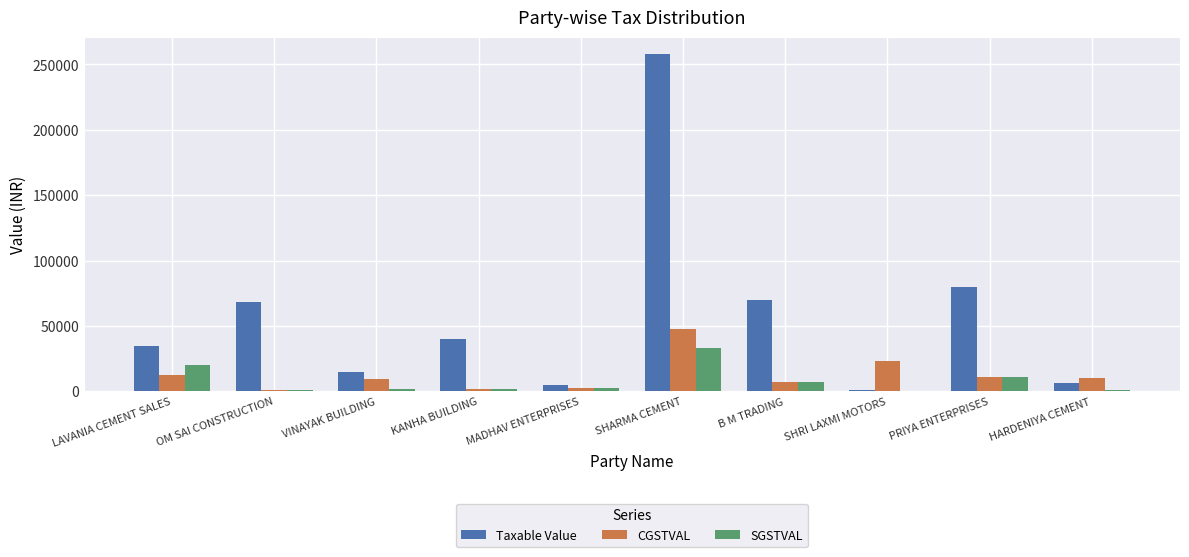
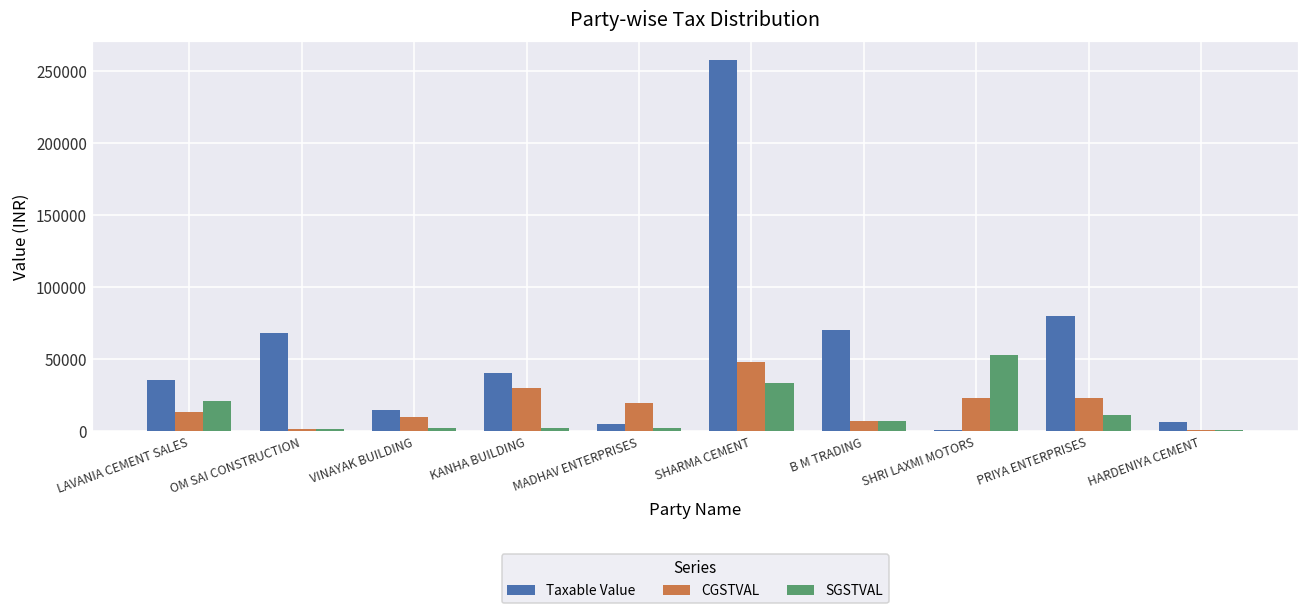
  {
    "Taxable Value": {
      "LAVANIA CEMENT SALES": 35000,
      "OM SAI CONSTRUCTION": 68000,
      "VINAYAK BUILDING": 15000,
      "KANHA BUILDING": 40000,
      "MADHAV ENTERPRISES": 5000,
      "SHARMA CEMENT": 258000,
      "B M TRADING": 70000,
      "PRIYA ENTERPRISES": 80000,
      "HARDENIYA CEMENT": 6000
    },
    "CGSTVAL": {
      "LAVANIA CEMENT SALES": 13000,
      "VINAYAK BUILDING": 10000,
-     "KANHA BUILDING": 2000,
-     "MADHAV ENTERPRISES": 2000,
+     "KANHA BUILDING": 30000,
+     "MADHAV ENTERPRISES": 20000,
      "SHARMA CEMENT": 48000,
      "B M TRADING": 7000,
      "SHRI LAXMI MOTORS": 23000,
-     "PRIYA ENTERPRISES": 11000,
-     "HARDENIYA CEMENT": 10000
+     "PRIYA ENTERPRISES": 23000,
+     "HARDENIYA CEMENT": 1000
    },
    "SGSTVAL": {
      "LAVANIA CEMENT SALES": 20000,
      "VINAYAK BUILDING": 2000,
      "KANHA BUILDING": 2000,
      "MADHAV ENTERPRISES": 2000,
      "SHARMA CEMENT": 33000,
      "B M TRADING": 7000,
-     "SHRI LAXMI MOTORS": 0,
+     "SHRI LAXMI MOTORS": 52000,
      "PRIYA ENTERPRISES": 11000
    }
  }
